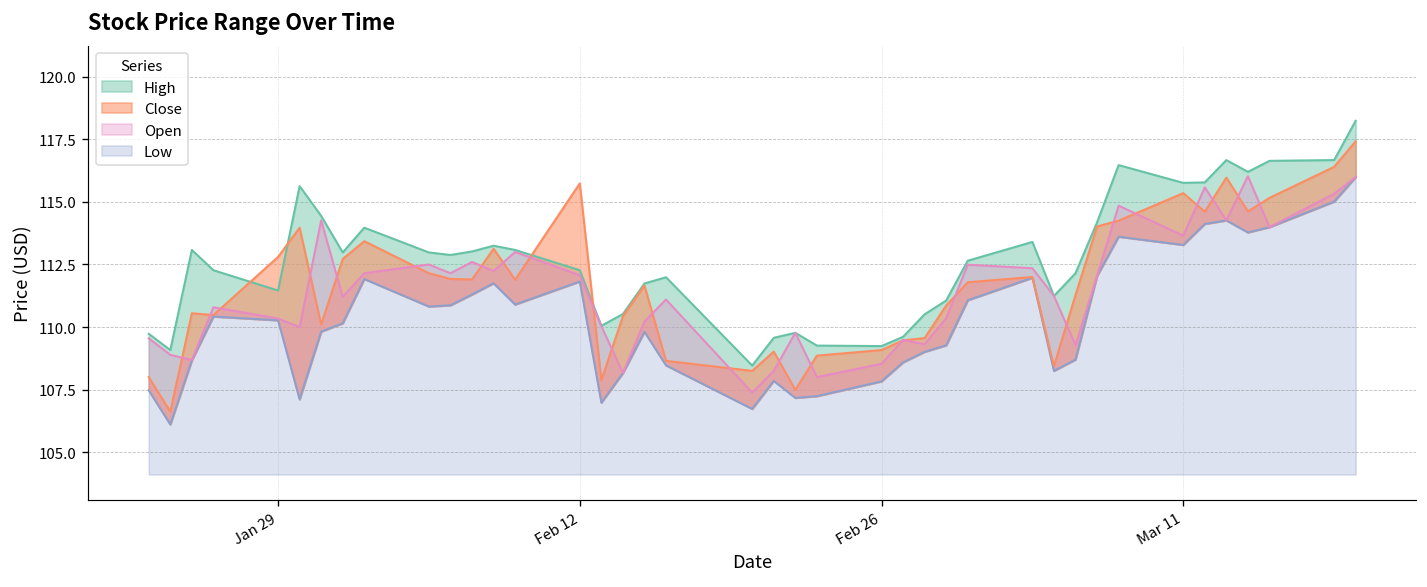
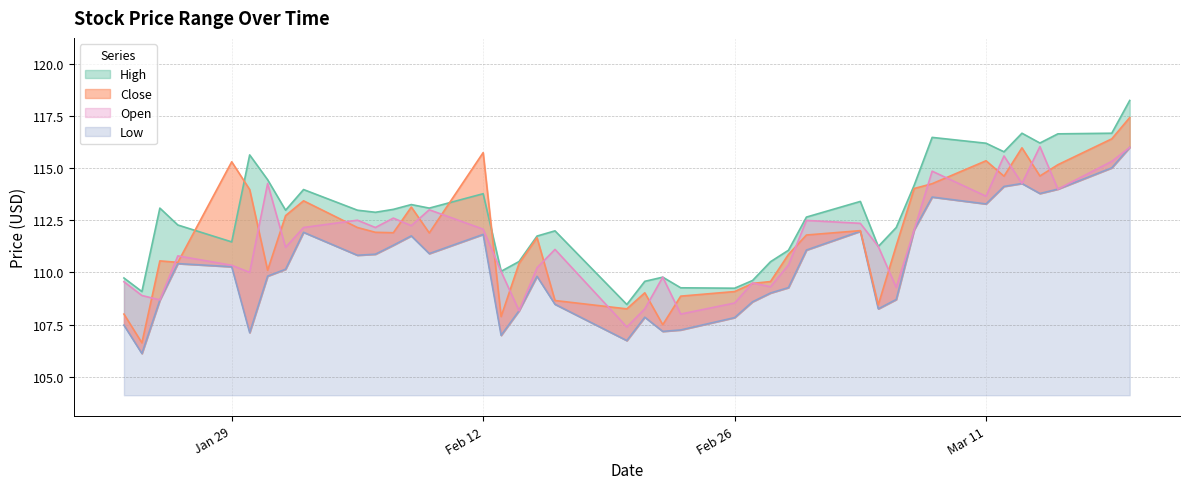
  {
    "High": {
      "Jan 29": 111.5,
-     "Feb 12": 112.3,
+     "Feb 12": 113.8,
      "Feb 26": 109.2,
-     "Mar 11": 115.8
+     "Mar 11": 116.2
    },
    "Close": {
-     "Jan 29": 112.8,
+     "Jan 29": 115.3,
      "Feb 12": 115.7,
      "Feb 26": 109.1,
      "Mar 11": 115.4
    }
  }
